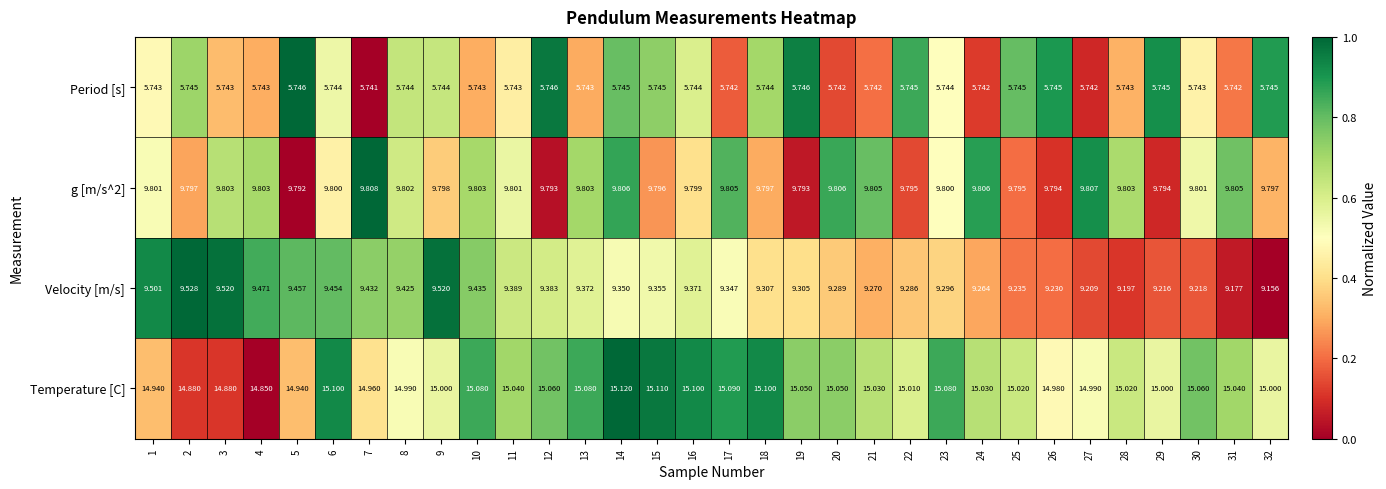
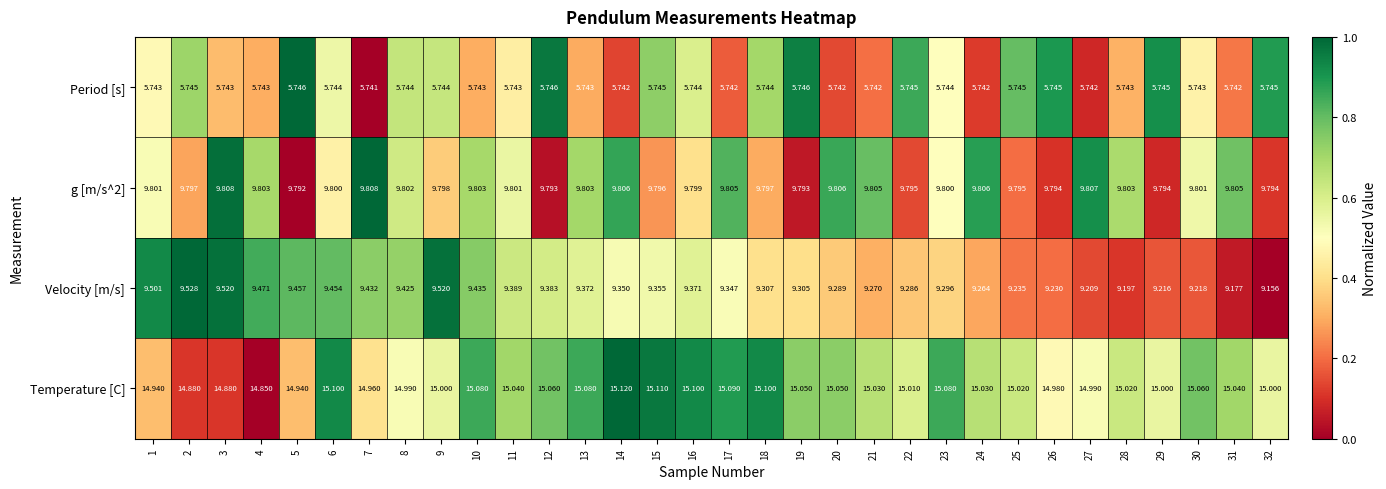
  {
    "Period [s]": {
      "1": 5.743,
      "2": 5.745,
      "3": 5.743,
      "4": 5.743,
      "5": 5.746,
      "6": 5.744,
      "7": 5.741,
      "8": 5.744,
      "9": 5.744,
      "10": 5.743,
      "11": 5.743,
      "12": 5.746,
      "13": 5.743,
-     "14": 5.745,
+     "14": 5.742,
      "15": 5.745,
      "16": 5.744,
      "17": 5.742,
      "18": 5.744,
      "19": 5.746,
      "20": 5.742,
      "21": 5.742,
      "22": 5.745,
      "23": 5.744,
      "24": 5.742,
      "25": 5.745,
      "26": 5.745,
      "27": 5.742,
      "28": 5.743,
      "29": 5.745,
      "30": 5.743,
      "31": 5.742,
      "32": 5.745
    },
    "g [m/s^2]": {
      "1": 9.801,
      "2": 9.797,
-     "3": 9.803,
+     "3": 9.808,
      "4": 9.803,
      "5": 9.792,
      "6": 9.800,
      "7": 9.808,
      "8": 9.802,
      "9": 9.798,
      "10": 9.803,
      "11": 9.801,
      "12": 9.793,
      "13": 9.803,
      "14": 9.806,
      "15": 9.796,
      "16": 9.799,
      "17": 9.805,
      "18": 9.797,
      "19": 9.793,
      "20": 9.806,
      "21": 9.805,
      "22": 9.795,
      "23": 9.800,
      "24": 9.806,
      "25": 9.795,
      "26": 9.794,
      "27": 9.807,
      "28": 9.803,
      "29": 9.794,
      "30": 9.801,
      "31": 9.805,
-     "32": 9.797
+     "32": 9.794
    },
    "Velocity [m/s]": {
      "1": 9.501,
      "2": 9.528,
      "3": 9.520,
      "4": 9.471,
      "5": 9.457,
      "6": 9.454,
      "7": 9.432,
      "8": 9.425,
      "9": 9.520,
      "10": 9.435,
      "11": 9.389,
      "12": 9.383,
      "13": 9.372,
      "14": 9.350,
      "15": 9.355,
      "16": 9.371,
      "17": 9.347,
      "18": 9.307,
      "19": 9.305,
      "20": 9.289,
      "21": 9.270,
      "22": 9.286,
      "23": 9.296,
      "24": 9.264,
      "25": 9.235,
      "26": 9.230,
      "27": 9.209,
      "28": 9.197,
      "29": 9.216,
      "30": 9.218,
      "31": 9.177,
      "32": 9.156
    },
    "Temperature [C]": {
      "1": 14.940,
      "2": 14.880,
      "3": 14.880,
      "4": 14.850,
      "5": 14.940,
      "6": 15.100,
      "7": 14.960,
      "8": 14.990,
      "9": 15.000,
      "10": 15.080,
      "11": 15.040,
      "12": 15.060,
      "13": 15.080,
      "14": 15.120,
      "15": 15.110,
      "16": 15.100,
      "17": 15.090,
      "18": 15.100,
      "19": 15.050,
      "20": 15.050,
      "21": 15.030,
      "22": 15.010,
      "23": 15.080,
      "24": 15.030,
      "25": 15.020,
      "26": 14.980,
      "27": 14.990,
      "28": 15.020,
      "29": 15.000,
      "30": 15.060,
      "31": 15.040,
      "32": 15.000
    }
  }
